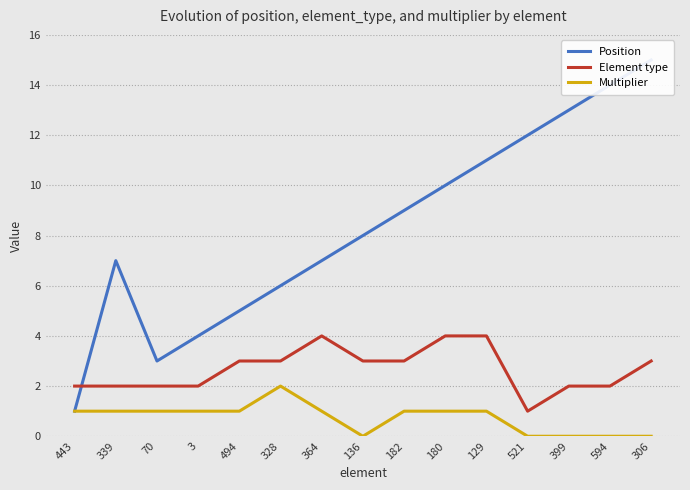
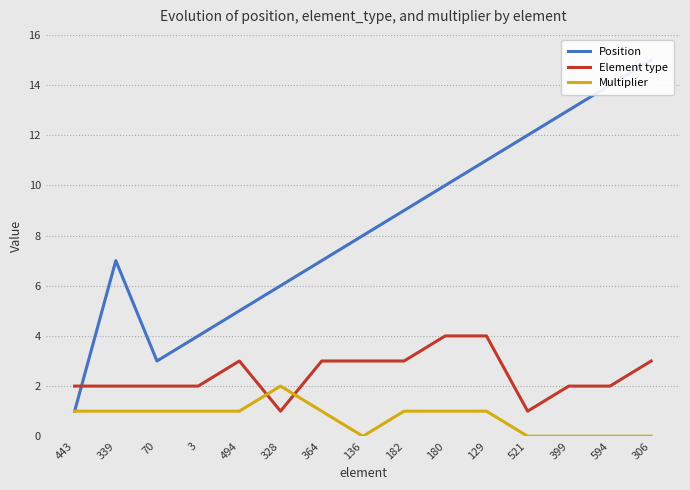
  {
    "Position": {
      "339": 7,
      "70": 3,
      "3": 4,
      "494": 5,
      "328": 6,
      "364": 7,
      "136": 8,
      "182": 9,
      "180": 10,
      "129": 11,
      "521": 12,
      "399": 13
    },
    "Element type": {
      "443": 2,
      "339": 2,
      "70": 2,
      "3": 2,
      "494": 3,
-     "328": 3,
-     "364": 4,
+     "328": 1,
+     "364": 3,
      "136": 3,
      "182": 3,
      "180": 4,
      "129": 4,
      "521": 1,
      "399": 2,
      "594": 2,
      "306": 3
    },
    "Multiplier": {
      "339": 1,
      "70": 1,
      "3": 1,
      "494": 1,
      "328": 2,
      "364": 1,
      "136": 0,
      "182": 1,
      "180": 1,
      "129": 1,
      "521": 0,
      "399": 0,
      "594": 0,
      "306": 0
    }
  }
